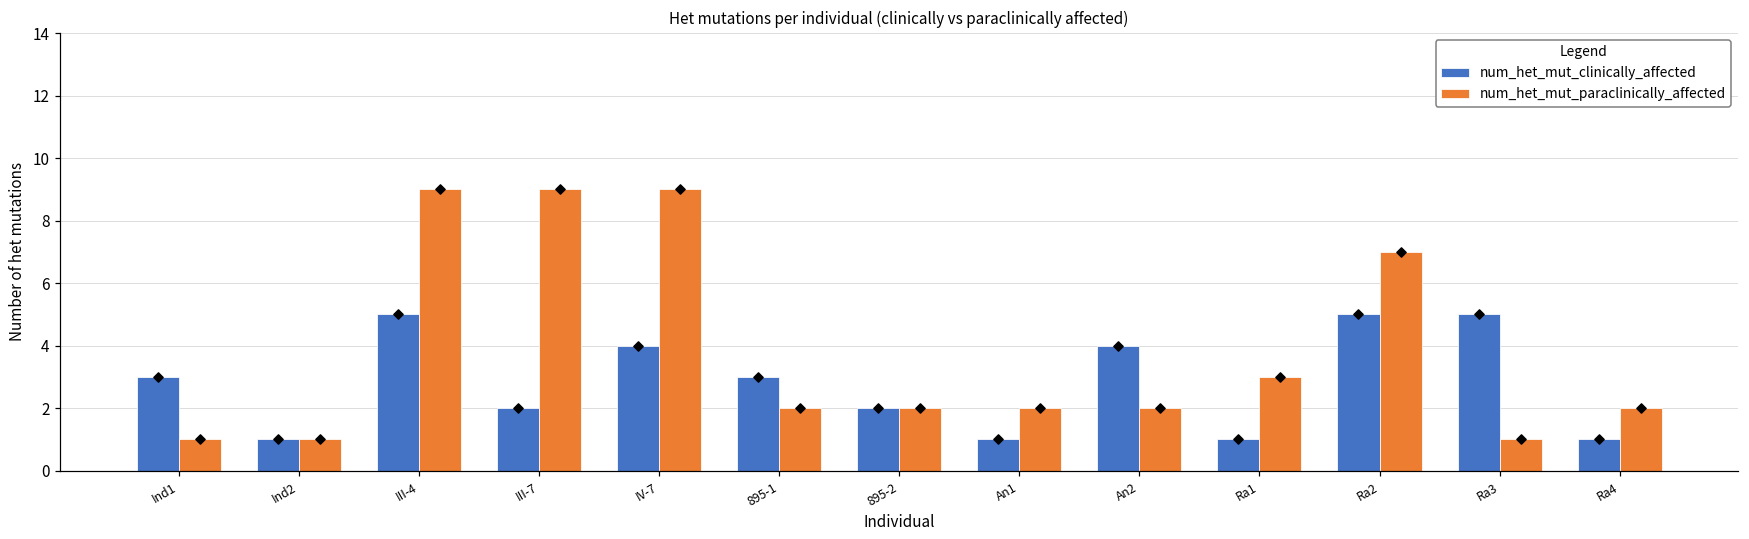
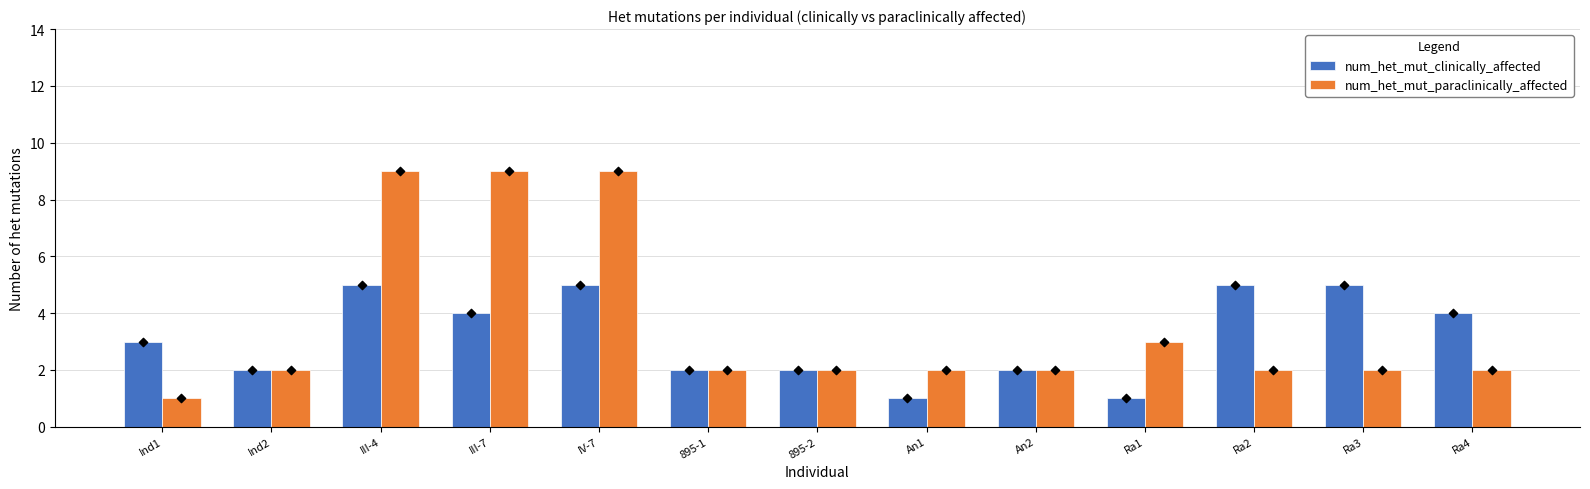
  {
    "num_het_mut_clinically_affected": {
      "Ind1": 3,
-     "Ind2": 1,
+     "Ind2": 2,
      "III-4": 5,
-     "III-7": 2,
-     "IV-7": 4,
-     "895-1": 3,
+     "III-7": 4,
+     "IV-7": 5,
+     "895-1": 2,
      "895-2": 2,
      "An1": 1,
-     "An2": 4,
+     "An2": 2,
      "Ra1": 1,
      "Ra2": 5,
      "Ra3": 5,
-     "Ra4": 1
+     "Ra4": 4
    },
    "num_het_mut_paraclinically_affected": {
      "Ind1": 1,
-     "Ind2": 1,
+     "Ind2": 2,
      "III-4": 9,
      "III-7": 9,
      "IV-7": 9,
      "895-1": 2,
      "895-2": 2,
      "An1": 2,
      "An2": 2,
      "Ra1": 3,
-     "Ra2": 7,
-     "Ra3": 1,
+     "Ra2": 2,
+     "Ra3": 2,
      "Ra4": 2
    }
  }
